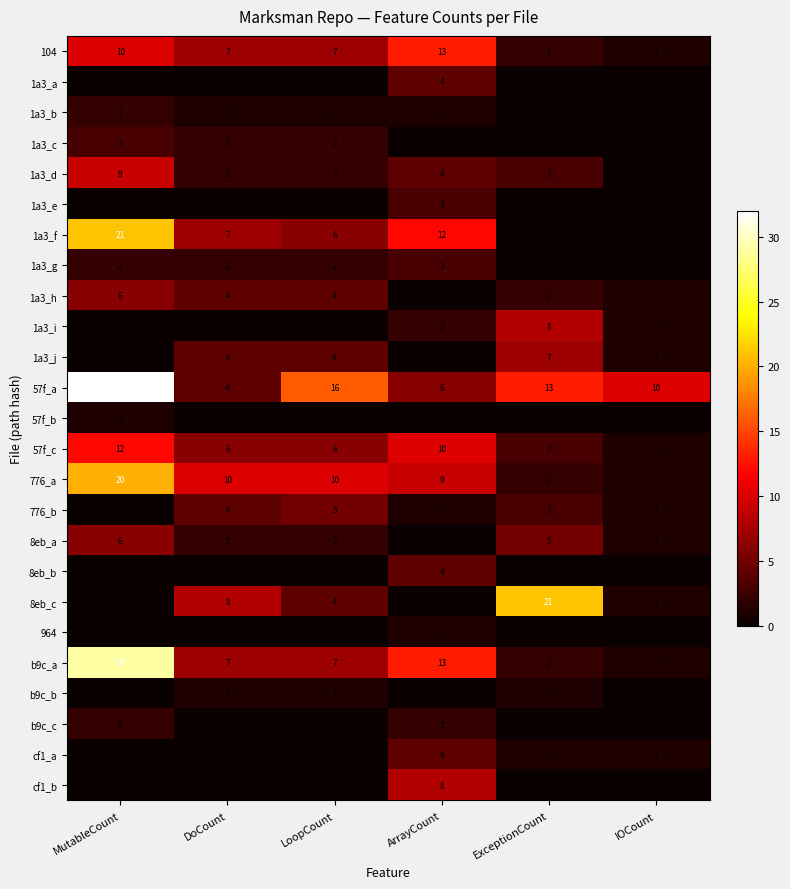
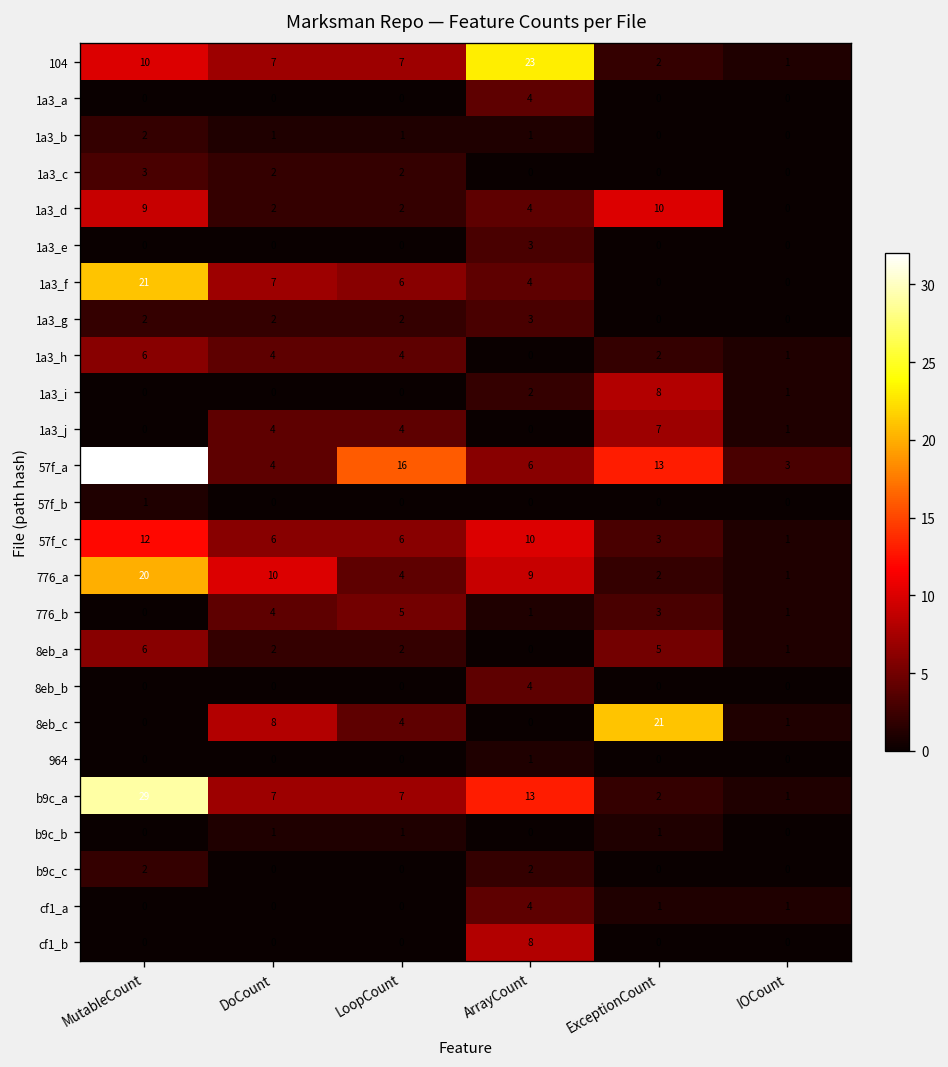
  {
    "104": {
      "MutableCount": 10,
      "DoCount": 7,
      "LoopCount": 7,
-     "ArrayCount": 13,
+     "ArrayCount": 23,
      "ExceptionCount": 2
    },
    "1a3_a": {
      "ArrayCount": 4
    },
    "1a3_b": {
      "MutableCount": 2
    },
    "1a3_c": {
      "MutableCount": 3,
      "DoCount": 2,
      "LoopCount": 2
    },
    "1a3_d": {
      "MutableCount": 9,
      "DoCount": 2,
      "LoopCount": 2,
      "ArrayCount": 4,
-     "ExceptionCount": 3
+     "ExceptionCount": 10
    },
    "1a3_e": {
      "ArrayCount": 3
    },
    "1a3_f": {
      "MutableCount": 21,
      "DoCount": 7,
      "LoopCount": 6,
-     "ArrayCount": 12
+     "ArrayCount": 4
    },
    "1a3_g": {
      "MutableCount": 2,
      "DoCount": 2,
      "LoopCount": 2,
      "ArrayCount": 3
    },
    "1a3_h": {
      "MutableCount": 6,
      "DoCount": 4,
      "LoopCount": 4,
      "ExceptionCount": 2
    },
    "1a3_i": {
      "ArrayCount": 2,
      "ExceptionCount": 8
    },
    "1a3_j": {
      "DoCount": 4,
      "LoopCount": 4,
      "ExceptionCount": 7
    },
    "57f_a": {
      "DoCount": 4,
      "LoopCount": 16,
      "ArrayCount": 6,
      "ExceptionCount": 13,
-     "IOCount": 10
+     "IOCount": 3
    },
    "57f_c": {
      "MutableCount": 12,
      "DoCount": 6,
      "LoopCount": 6,
      "ArrayCount": 10,
      "ExceptionCount": 3
    },
    "776_a": {
      "MutableCount": 20,
      "DoCount": 10,
-     "LoopCount": 10,
+     "LoopCount": 4,
      "ArrayCount": 9,
      "ExceptionCount": 2
    },
    "776_b": {
      "DoCount": 4,
      "LoopCount": 5,
      "ExceptionCount": 3
    },
    "8eb_a": {
      "MutableCount": 6,
      "DoCount": 2,
      "LoopCount": 2,
      "ExceptionCount": 5
    },
    "8eb_b": {
      "ArrayCount": 4
    },
    "8eb_c": {
      "DoCount": 8,
      "LoopCount": 4,
      "ExceptionCount": 21
    },
    "b9c_a": {
      "MutableCount": 29,
      "DoCount": 7,
      "LoopCount": 7,
      "ArrayCount": 13,
      "ExceptionCount": 2
    },
    "b9c_c": {
      "MutableCount": 2,
      "ArrayCount": 2
    },
    "cf1_a": {
      "ArrayCount": 4
    },
    "cf1_b": {
      "ArrayCount": 8
    }
  }
